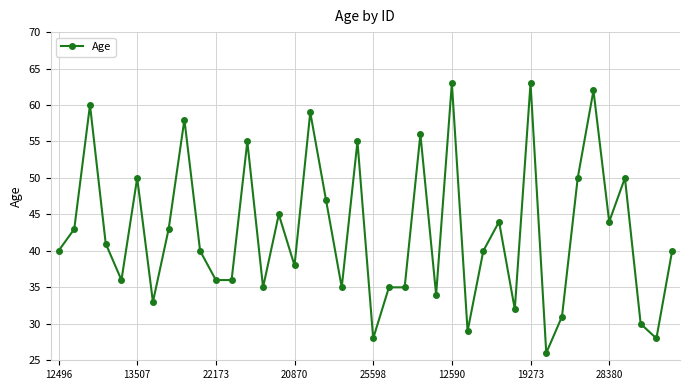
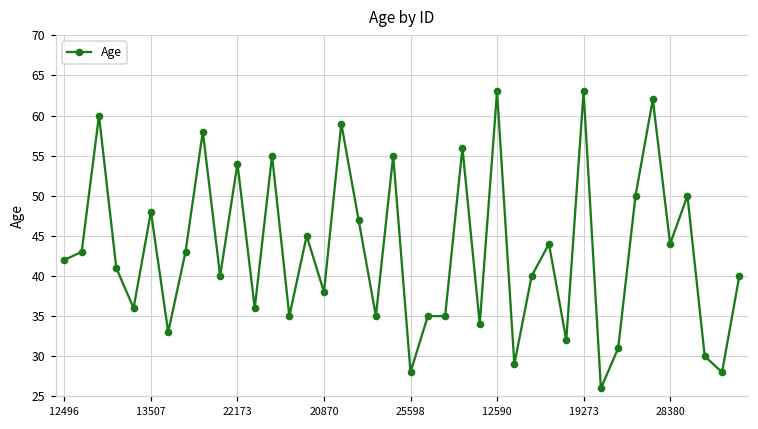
  {
-   "12496": 40,
-   "13507": 50,
-   "22173": 36,
+   "12496": 42,
+   "13507": 48,
+   "22173": 54,
    "20870": 38,
    "25598": 28,
    "12590": 63,
    "19273": 63,
    "28380": 44
  }
